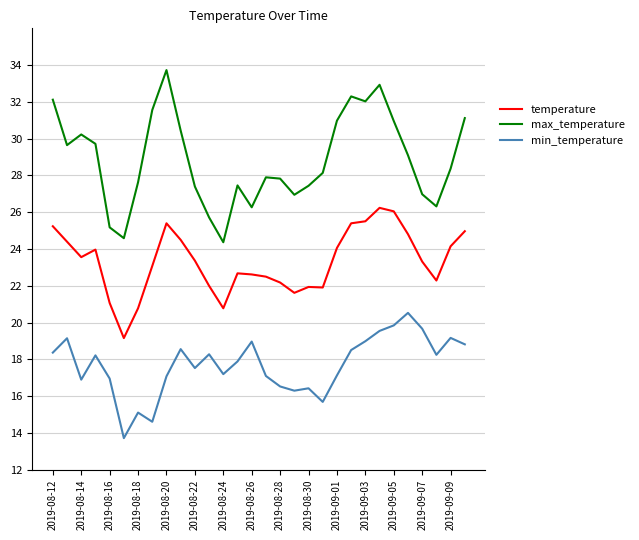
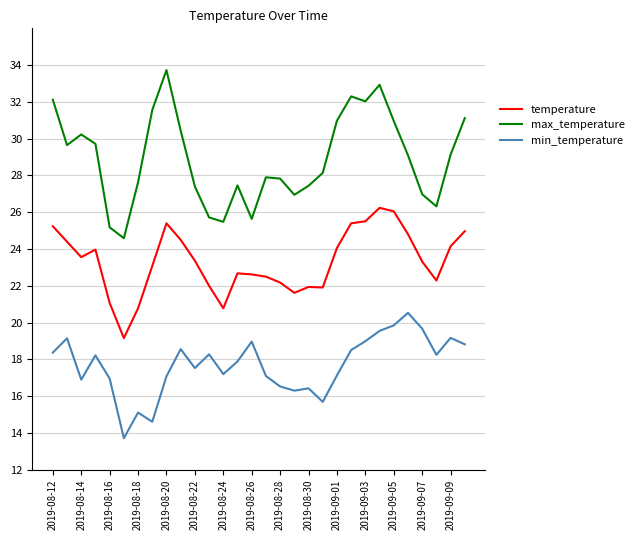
  {
    "temperature": {
      "2019-08-12": 25.2,
      "2019-08-14": 23.6,
      "2019-08-16": 21.1,
      "2019-08-18": 20.8,
      "2019-08-20": 25.4,
      "2019-08-22": 23.4,
      "2019-08-24": 20.8,
      "2019-08-26": 22.6,
      "2019-08-28": 22.2,
      "2019-08-30": 21.9,
      "2019-09-01": 24.1,
      "2019-09-03": 25.5,
      "2019-09-05": 26.1,
      "2019-09-07": 23.3,
      "2019-09-09": 24.2
    },
    "max_temperature": {
      "2019-08-12": 32.1,
      "2019-08-14": 30.2,
      "2019-08-16": 25.2,
      "2019-08-18": 27.6,
      "2019-08-20": 33.7,
      "2019-08-22": 27.4,
-     "2019-08-24": 24.4,
-     "2019-08-26": 26.3,
+     "2019-08-24": 25.5,
+     "2019-08-26": 25.6,
      "2019-08-28": 27.8,
      "2019-08-30": 27.4,
      "2019-09-01": 31.0,
      "2019-09-03": 32.0,
      "2019-09-05": 31.0,
      "2019-09-07": 27.0,
-     "2019-09-09": 28.4
+     "2019-09-09": 29.1
    },
    "min_temperature": {
      "2019-08-12": 18.4,
      "2019-08-14": 16.9,
      "2019-08-16": 17.0,
      "2019-08-18": 15.1,
      "2019-08-20": 17.1,
      "2019-08-22": 17.5,
      "2019-08-24": 17.2,
      "2019-08-26": 19.0,
      "2019-08-28": 16.5,
      "2019-08-30": 16.4,
      "2019-09-01": 17.1,
      "2019-09-03": 19.0,
      "2019-09-05": 19.9,
      "2019-09-07": 19.7,
      "2019-09-09": 19.2
    }
  }
